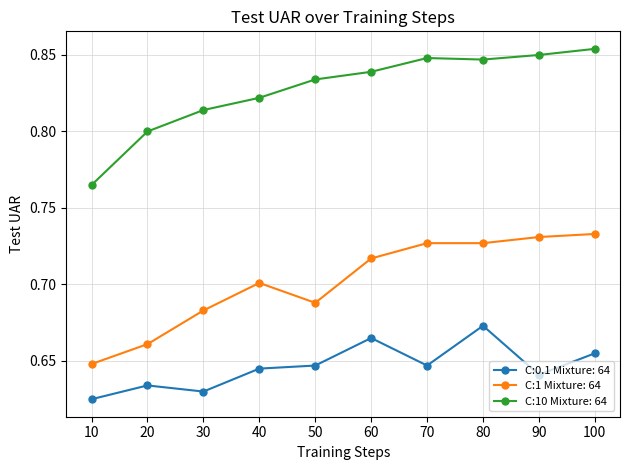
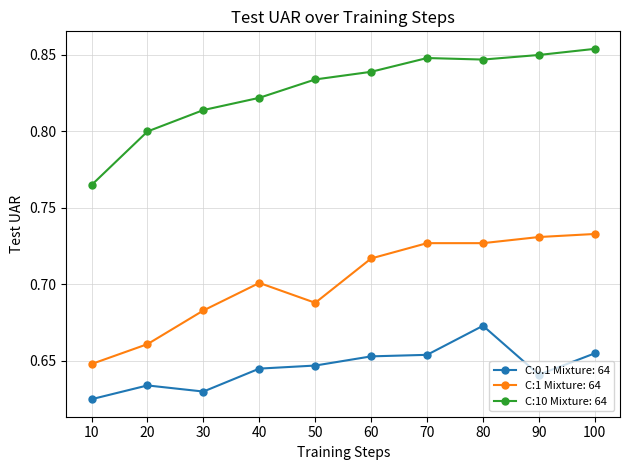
  {
    "C:0.1 Mixture: 64": {
      "10": 0.625,
      "20": 0.634,
      "30": 0.630,
      "40": 0.645,
      "50": 0.647,
-     "60": 0.665,
-     "70": 0.647,
+     "60": 0.653,
+     "70": 0.654,
      "80": 0.673,
      "100": 0.655
    },
    "C:1 Mixture: 64": {
      "10": 0.648,
      "20": 0.661,
      "30": 0.683,
      "40": 0.701,
      "50": 0.688,
      "60": 0.717,
      "70": 0.727,
      "80": 0.727,
      "90": 0.731,
      "100": 0.733
    },
    "C:10 Mixture: 64": {
      "10": 0.765,
      "20": 0.800,
      "30": 0.814,
      "40": 0.822,
      "50": 0.834,
      "60": 0.839,
      "70": 0.848,
      "80": 0.847,
      "90": 0.850,
      "100": 0.854
    }
  }
